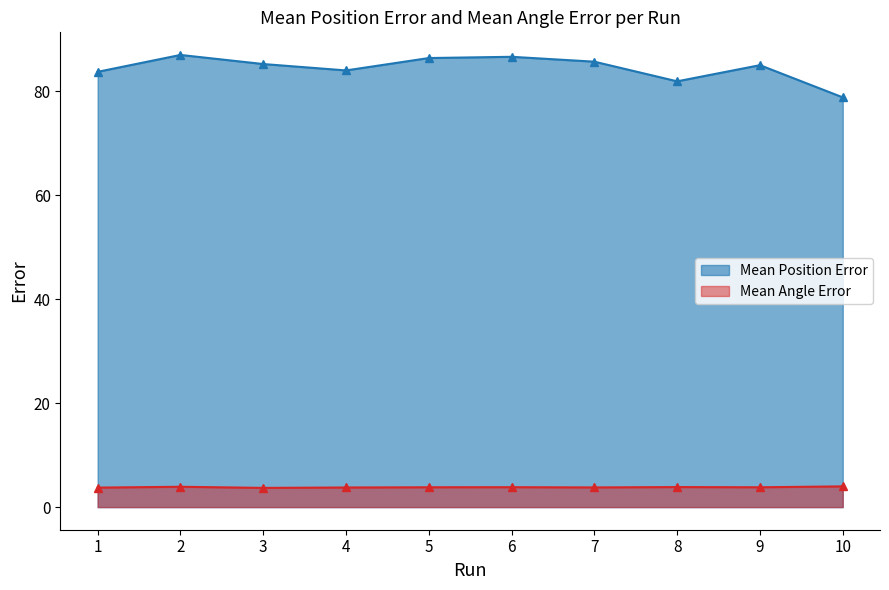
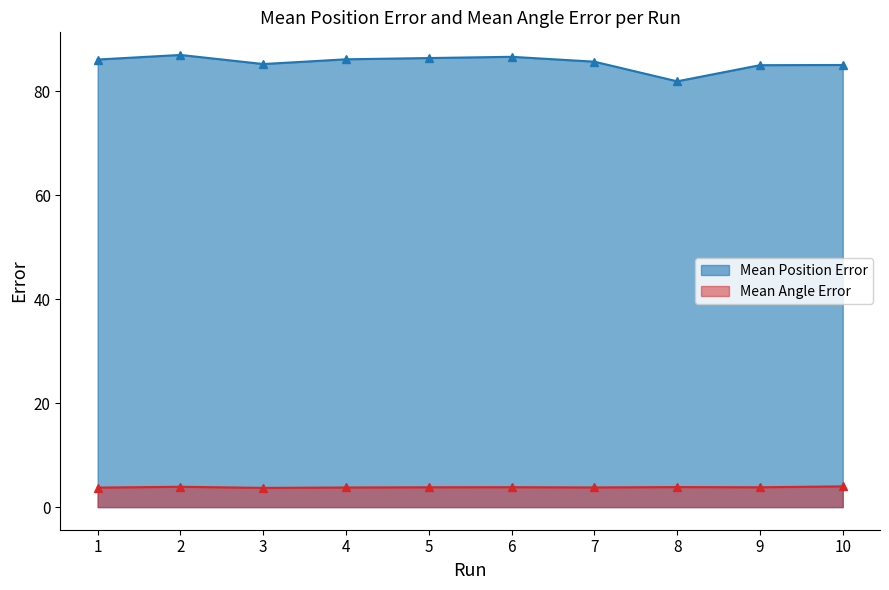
  {
    "Mean Position Error": {
-     "1": 84,
+     "1": 86,
      "2": 87,
      "3": 85,
-     "4": 84,
+     "4": 86,
      "5": 86,
      "6": 87,
      "7": 86,
      "8": 82,
      "9": 85,
-     "10": 79
+     "10": 85
    },
    "Mean Angle Error": {
      "1": 4,
      "2": 4,
      "3": 4,
      "4": 4,
      "5": 4,
      "6": 4,
      "7": 4,
      "8": 4,
      "9": 4,
      "10": 4
    }
  }
